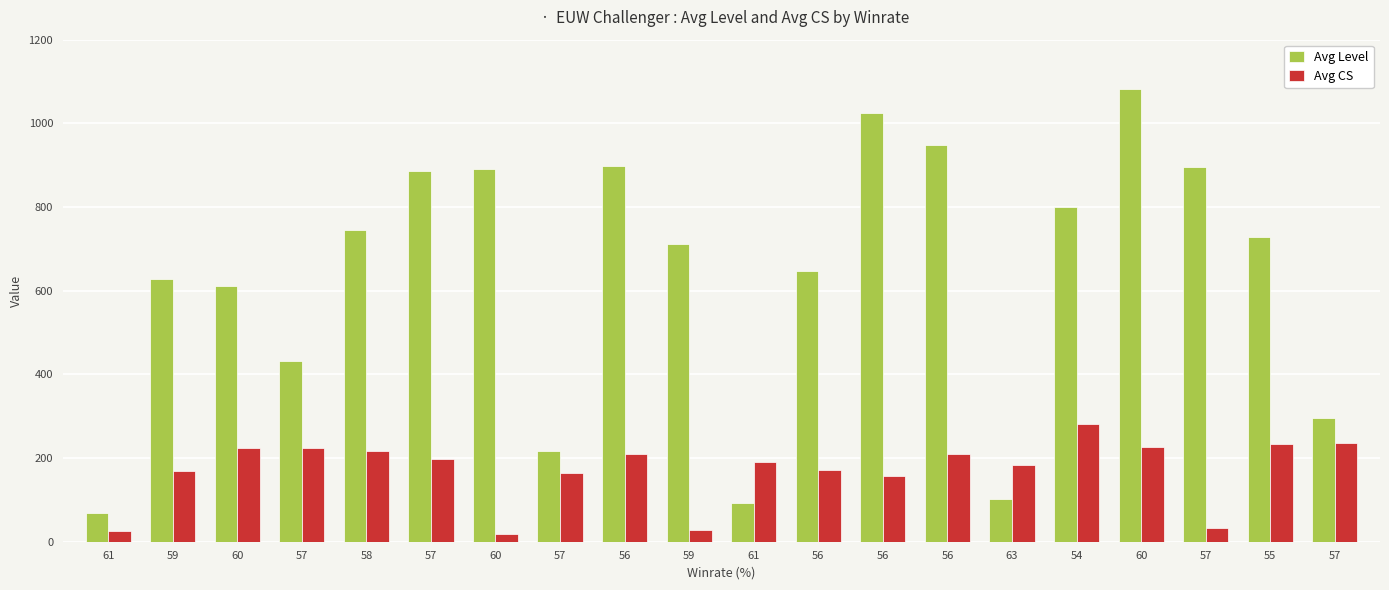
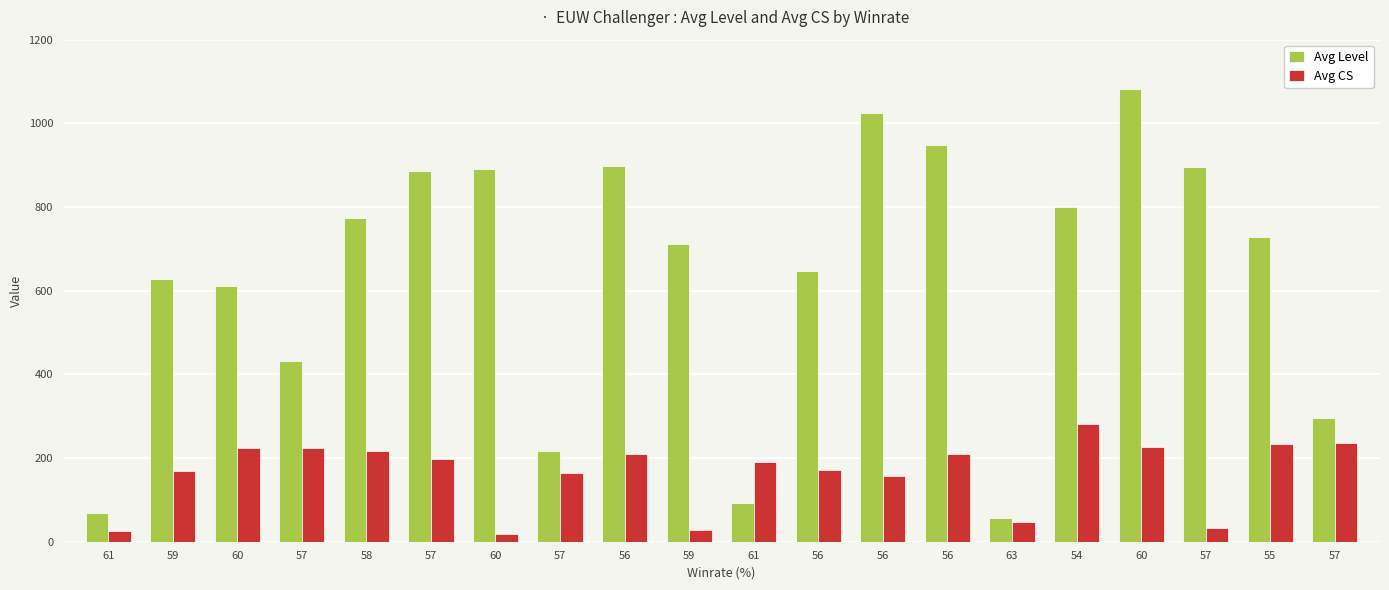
  {
    "Avg Level": {
-     "58": 750,
-     "63": 100,
+     "58": 770,
+     "63": 60,
      "54": 800,
      "55": 730
    },
    "Avg CS": {
      "58": 220,
-     "63": 180,
+     "63": 50,
      "54": 280,
      "55": 230
    }
  }
